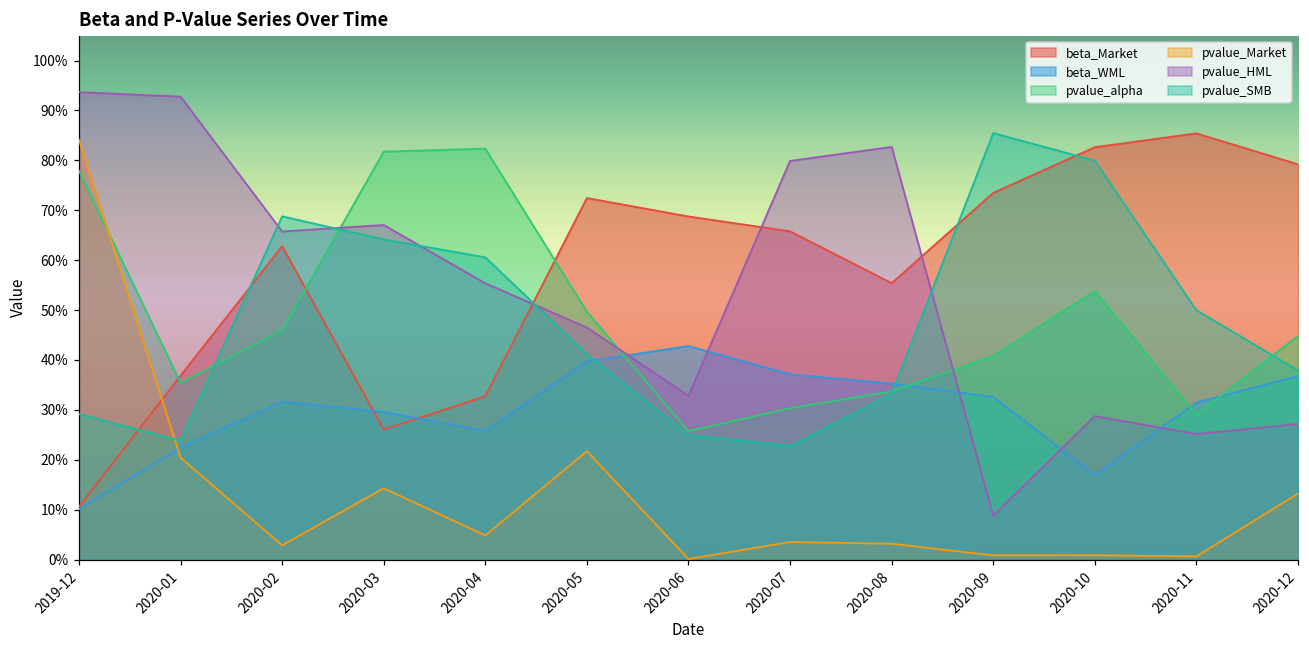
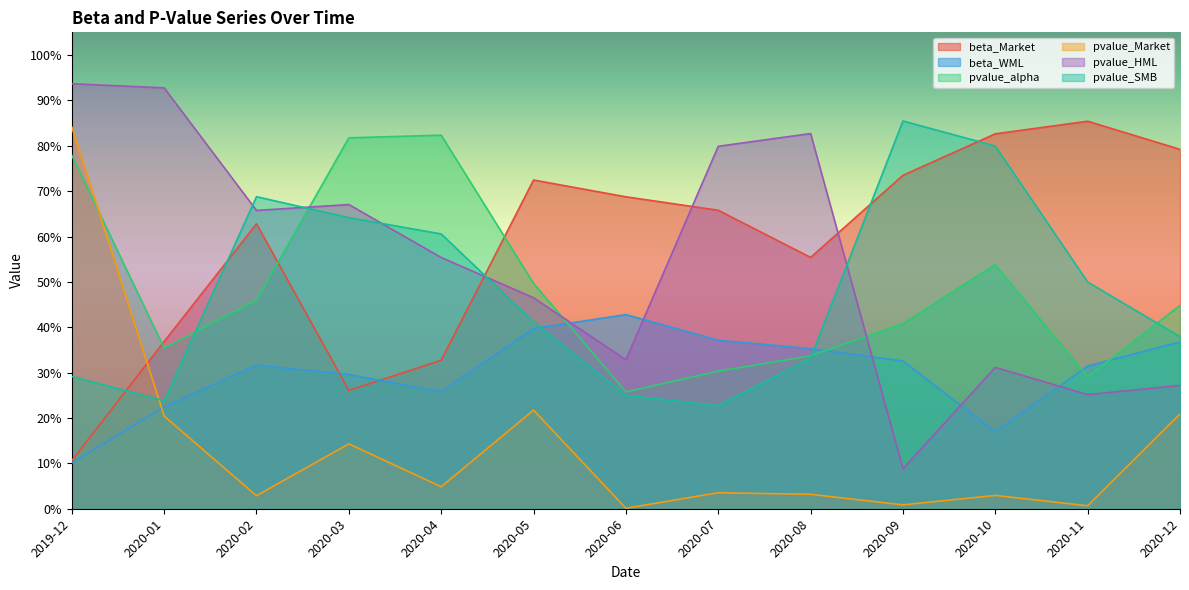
  {
    "beta_Market": {
      "2020-01": "37%",
      "2020-02": "63%",
      "2020-03": "26%",
      "2020-04": "33%",
      "2020-05": "72%",
      "2020-06": "69%",
      "2020-07": "66%",
      "2020-08": "55%",
      "2020-09": "73%",
      "2020-10": "83%",
      "2020-11": "85%",
      "2020-12": "79%"
    },
    "pvalue_Market": {
      "2019-12": "84%",
      "2020-01": "20%",
      "2020-02": "3%",
      "2020-03": "14%",
      "2020-04": "5%",
      "2020-05": "22%",
      "2020-06": "0%",
      "2020-07": "4%",
      "2020-08": "3%",
      "2020-09": "1%",
-     "2020-10": "1%",
+     "2020-10": "3%",
      "2020-11": "1%",
-     "2020-12": "13%"
+     "2020-12": "21%"
    },
    "pvalue_HML": {
      "2019-12": "94%",
      "2020-01": "93%",
      "2020-02": "66%",
      "2020-03": "67%",
      "2020-04": "55%",
      "2020-05": "47%",
      "2020-06": "33%",
      "2020-07": "80%",
      "2020-08": "83%",
      "2020-09": "9%",
-     "2020-10": "29%",
+     "2020-10": "31%",
      "2020-11": "25%",
      "2020-12": "27%"
    }
  }
